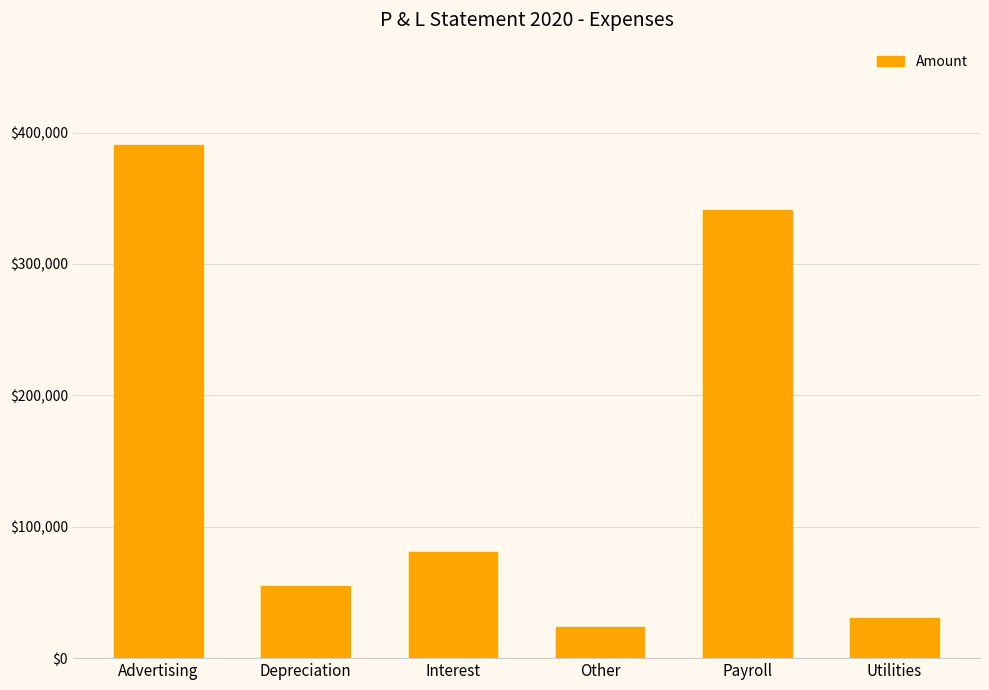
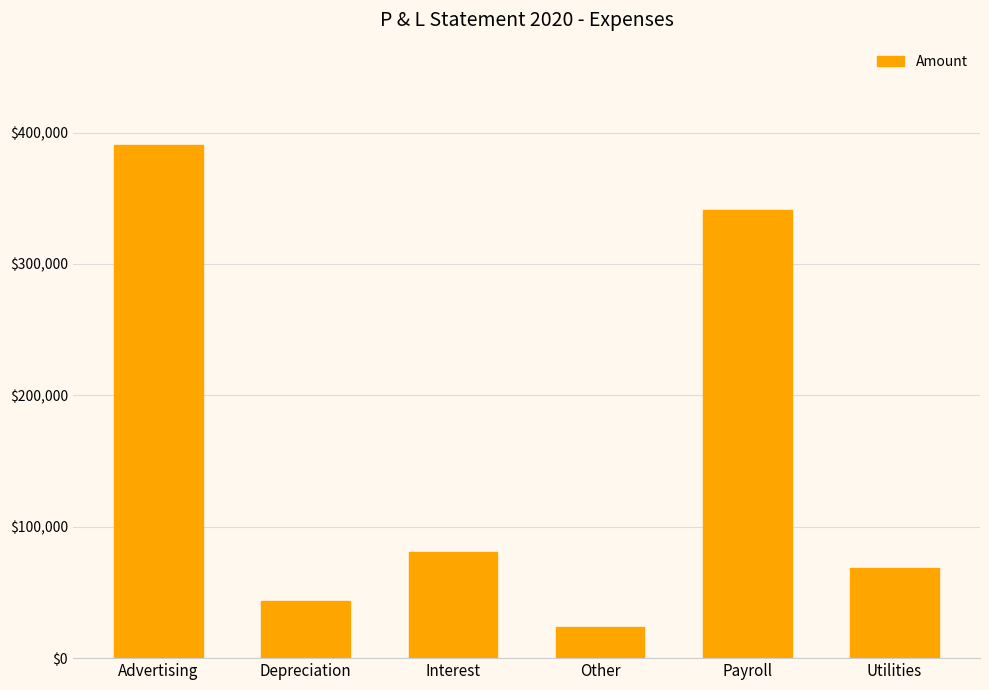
  {
    "Advertising": "$390,000",
-   "Depreciation": "$55,000",
+   "Depreciation": "$43,000",
    "Interest": "$81,000",
    "Other": "$23,000",
    "Payroll": "$341,000",
-   "Utilities": "$30,000"
+   "Utilities": "$69,000"
  }
